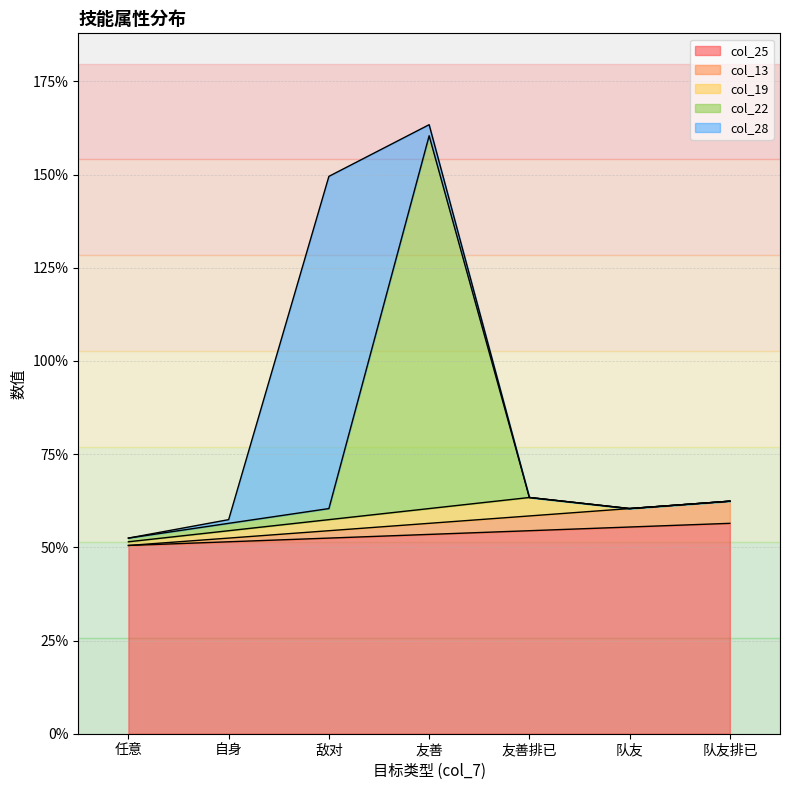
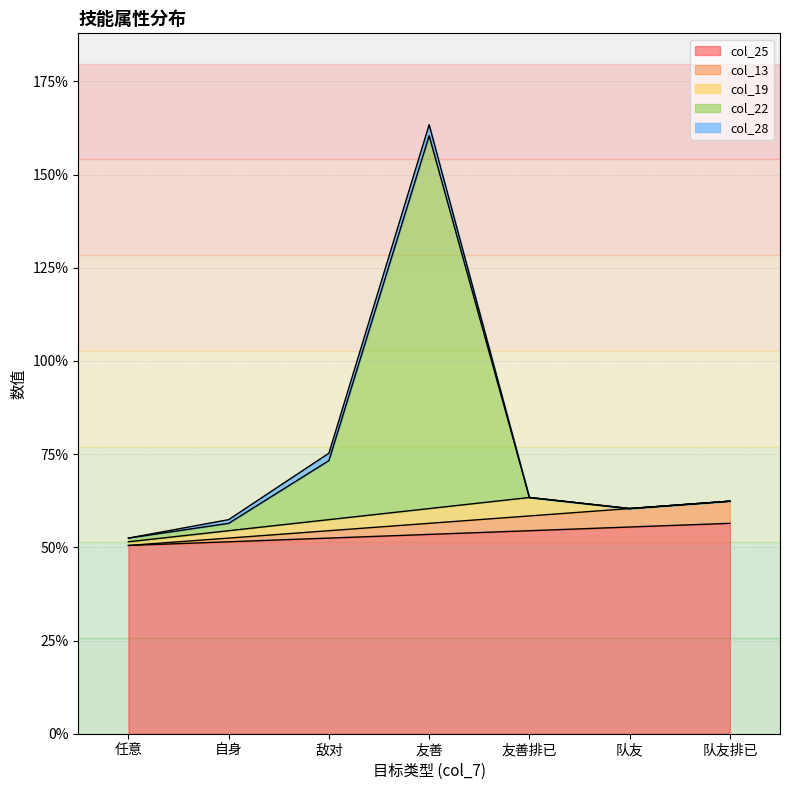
  {
    "col_22": {
      "自身": "2%",
-     "敌对": "3%",
+     "敌对": "16%",
      "友善": "100%"
    },
    "col_28": {
      "自身": "1%",
-     "敌对": "89%",
+     "敌对": "2%",
      "友善": "3%"
    }
  }
